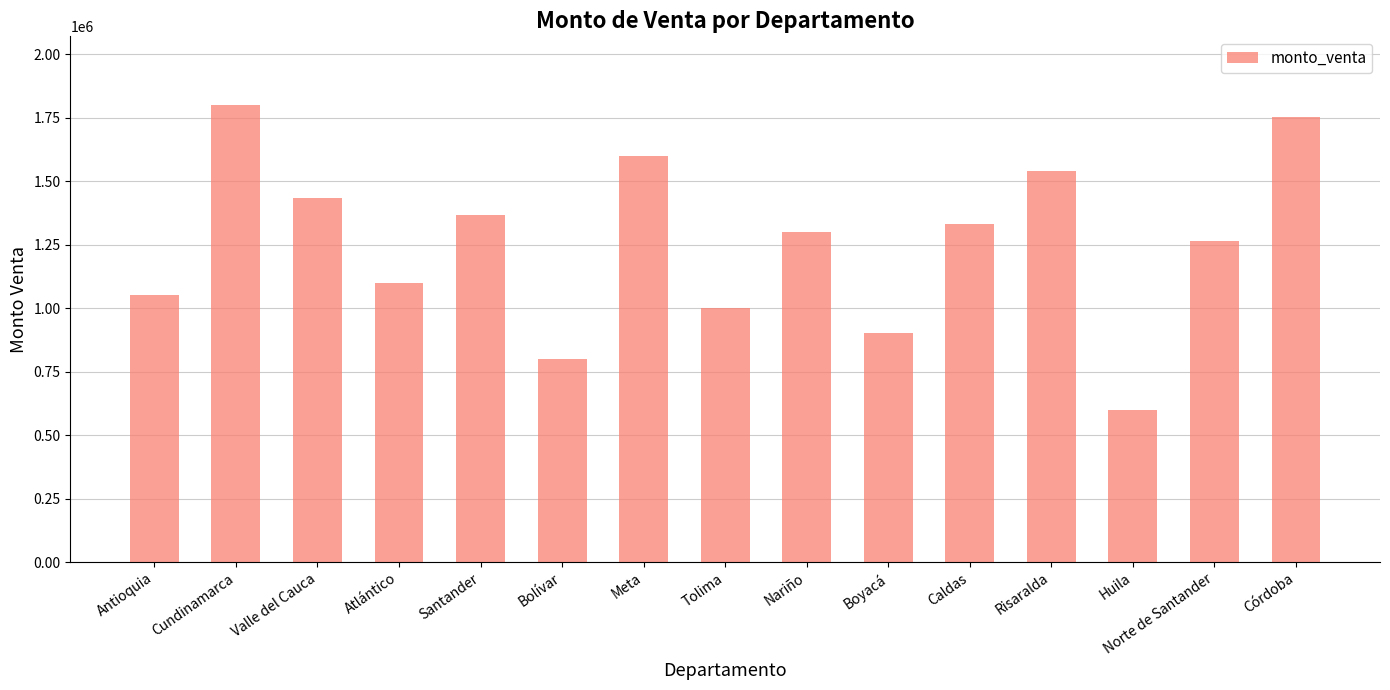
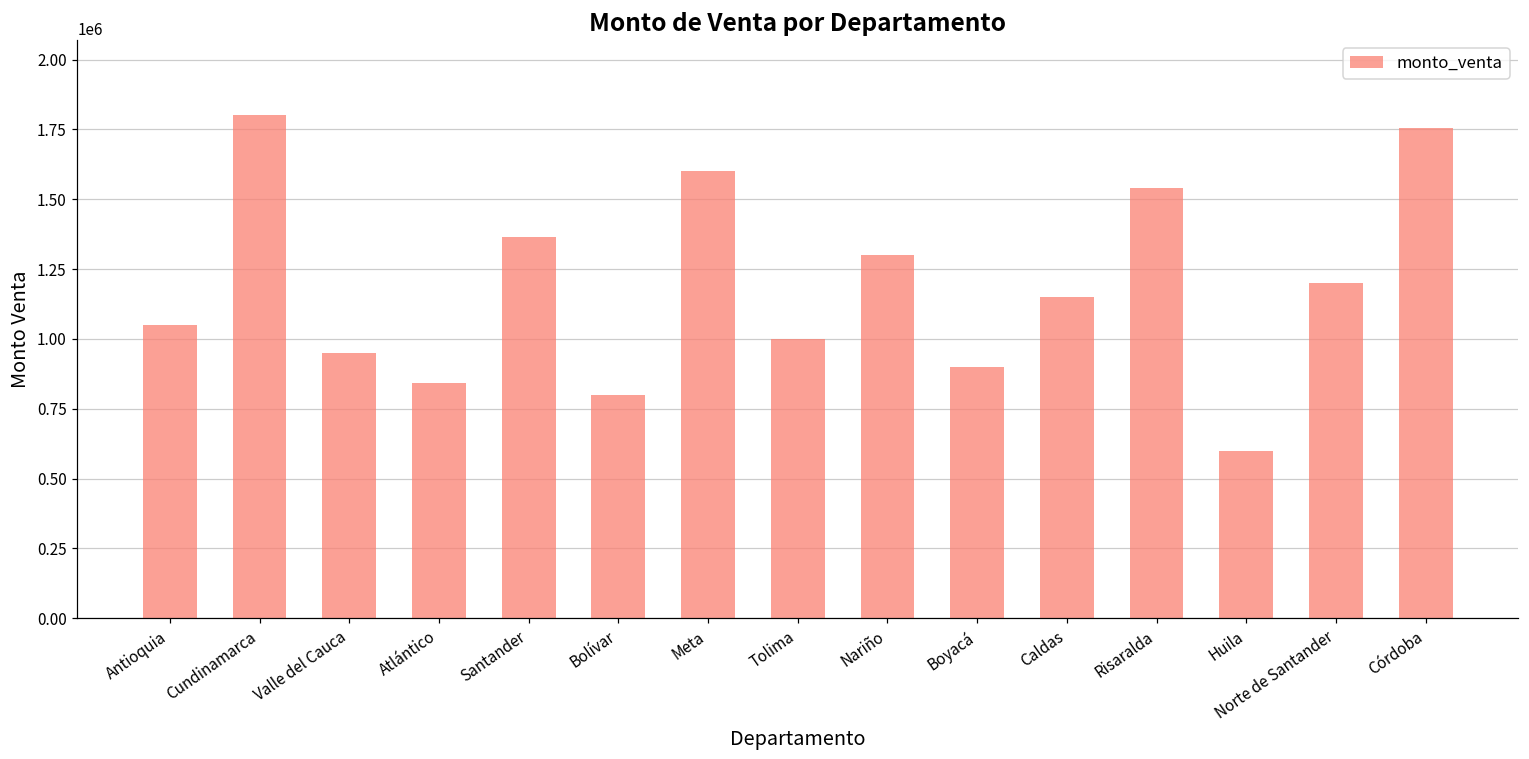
  {
    "Antioquia": 1050000,
    "Cundinamarca": 1800000,
-   "Valle del Cauca": 1430000,
-   "Atlántico": 1100000,
+   "Valle del Cauca": 950000,
+   "Atlántico": 840000,
    "Santander": 1370000,
    "Bolívar": 800000,
    "Meta": 1600000,
    "Tolima": 1000000,
    "Nariño": 1300000,
    "Boyacá": 900000,
-   "Caldas": 1330000,
+   "Caldas": 1150000,
    "Risaralda": 1540000,
    "Huila": 600000,
-   "Norte de Santander": 1270000,
+   "Norte de Santander": 1200000,
    "Córdoba": 1750000
  }
